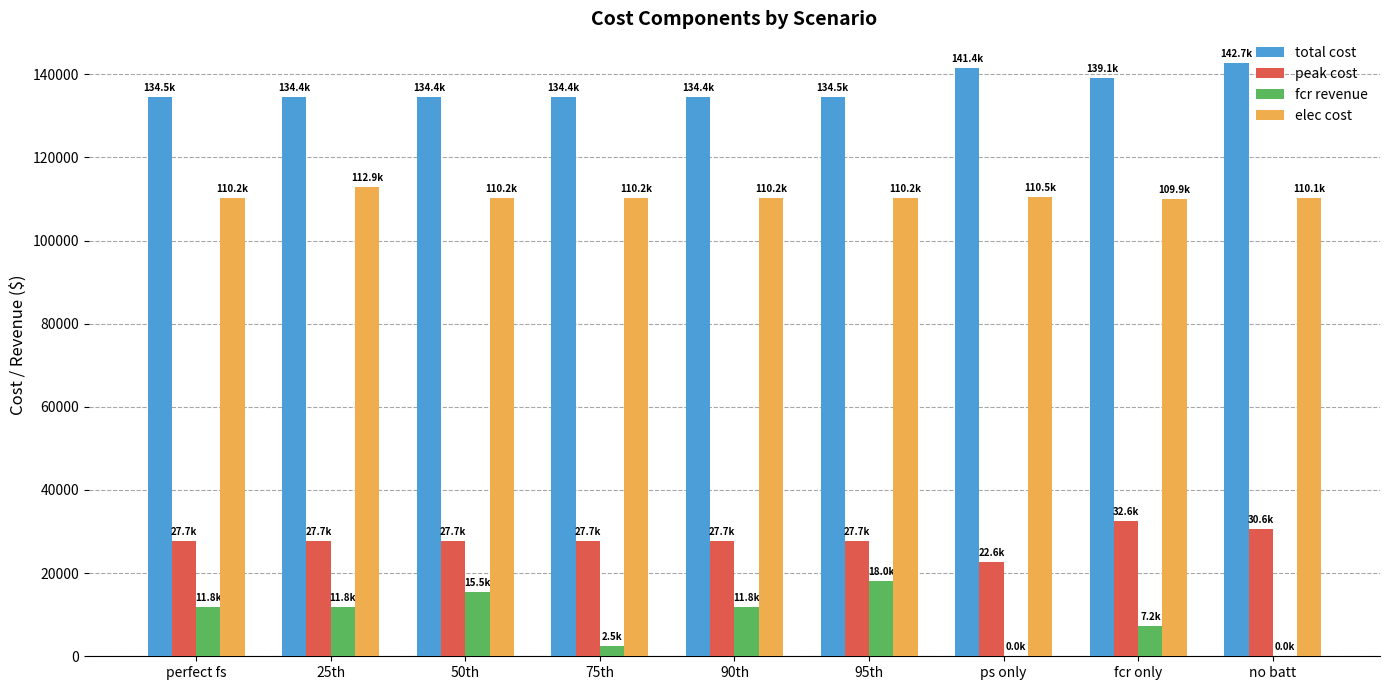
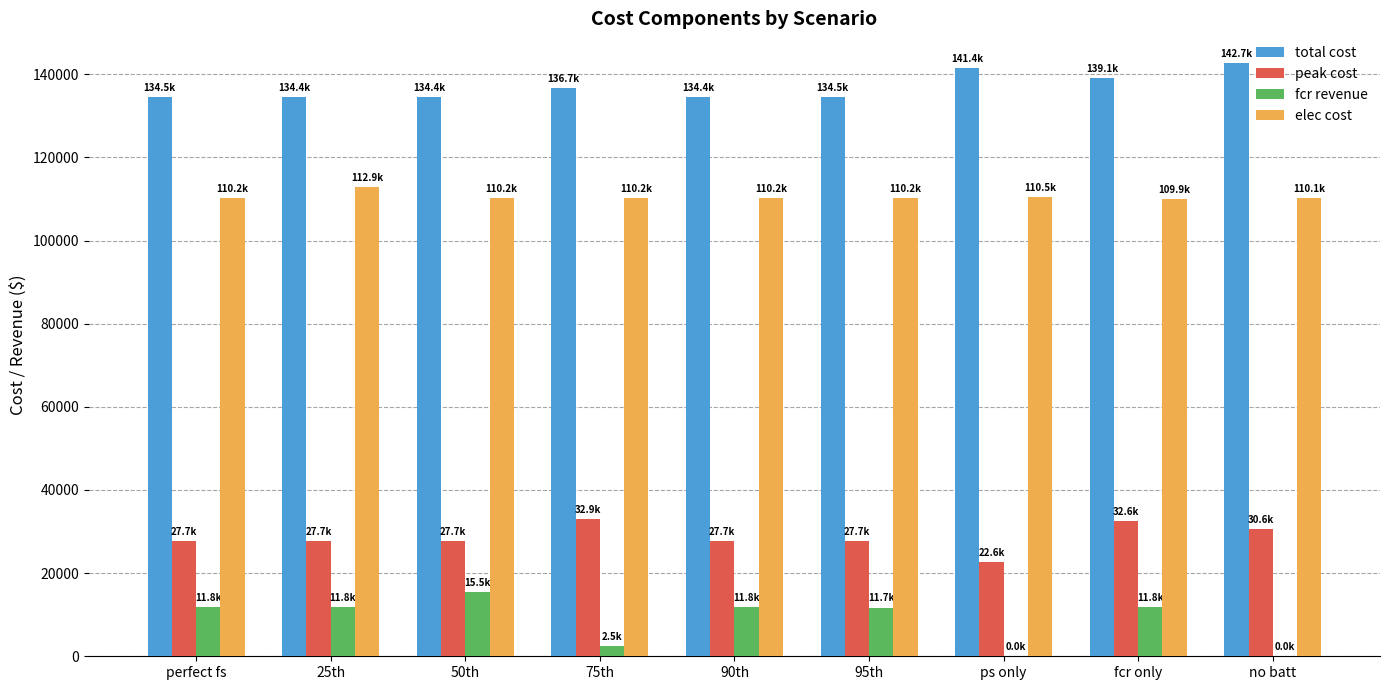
  {
    "total cost": {
      "perfect fs": "134.5k",
      "25th": "134.4k",
      "50th": "134.4k",
-     "75th": "134.4k",
+     "75th": "136.7k",
      "90th": "134.4k",
      "95th": "134.5k",
      "ps only": "141.4k",
      "fcr only": "139.1k",
      "no batt": "142.7k"
    },
    "peak cost": {
      "perfect fs": "27.7k",
      "25th": "27.7k",
      "50th": "27.7k",
-     "75th": "27.7k",
+     "75th": "32.9k",
      "90th": "27.7k",
      "95th": "27.7k",
      "ps only": "22.6k",
      "fcr only": "32.6k",
      "no batt": "30.6k"
    },
    "fcr revenue": {
      "perfect fs": "11.8k",
      "25th": "11.8k",
      "50th": "15.5k",
      "75th": "2.5k",
      "90th": "11.8k",
-     "95th": "18.0k",
+     "95th": "11.7k",
      "ps only": "0.0k",
-     "fcr only": "7.2k",
+     "fcr only": "11.8k",
      "no batt": "0.0k"
    },
    "elec cost": {
      "perfect fs": "110.2k",
      "25th": "112.9k",
      "50th": "110.2k",
      "75th": "110.2k",
      "90th": "110.2k",
      "95th": "110.2k",
      "ps only": "110.5k",
      "fcr only": "109.9k",
      "no batt": "110.1k"
    }
  }
